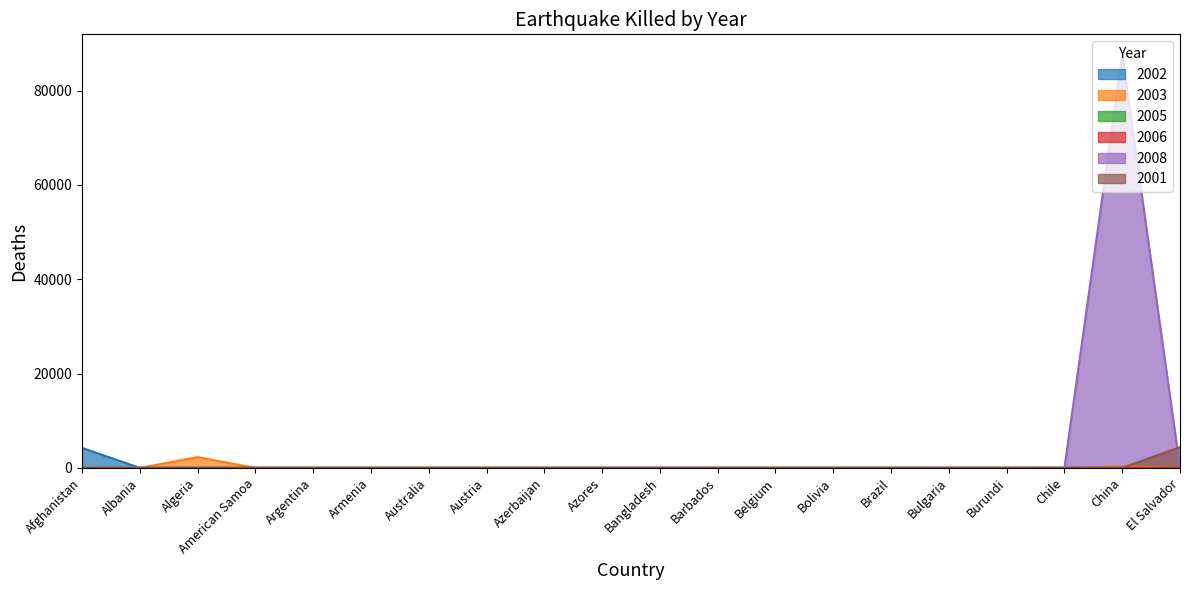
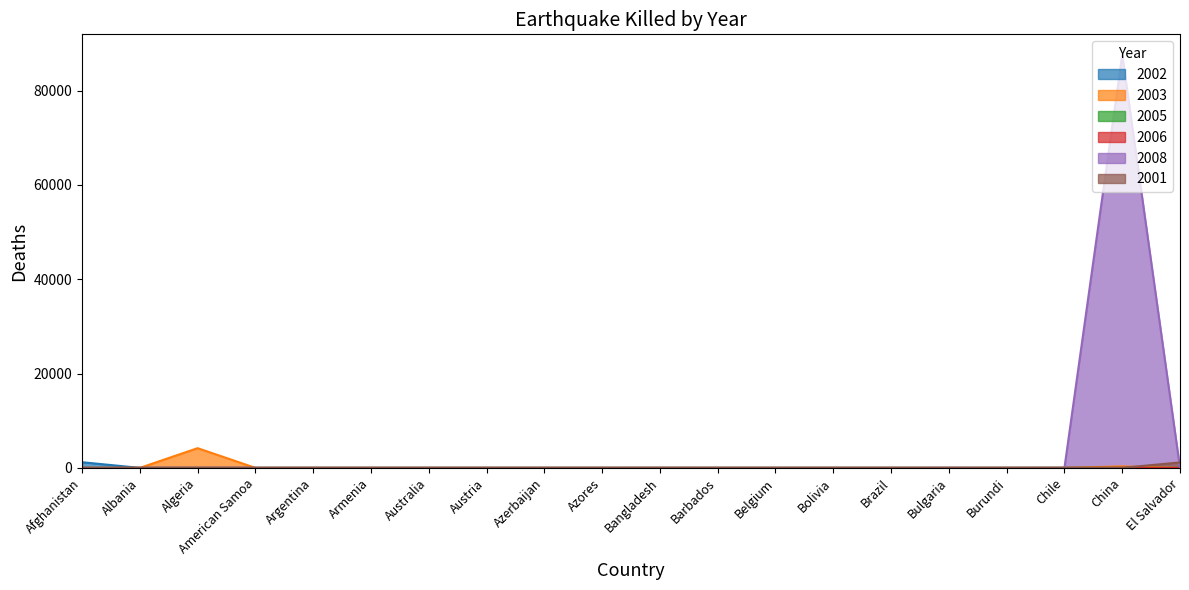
  {
    "2002": {
-     "Afghanistan": 4000
+     "Afghanistan": 1000
    },
    "2003": {
-     "Algeria": 2000
+     "Algeria": 4000
    },
    "2001": {
-     "El Salvador": 4000
+     "El Salvador": 1000
    }
  }
